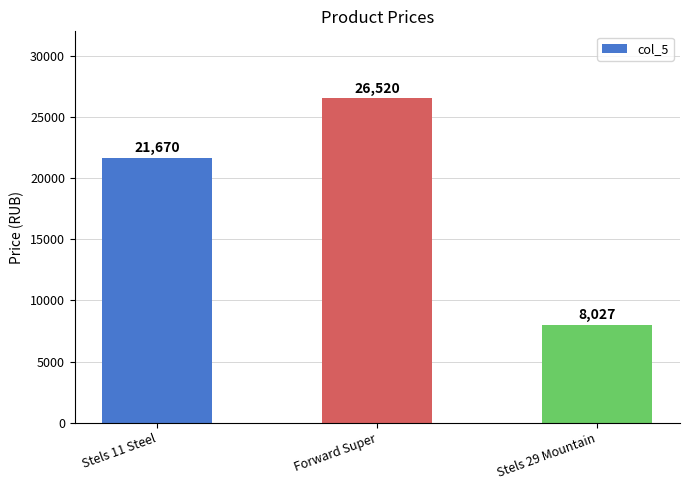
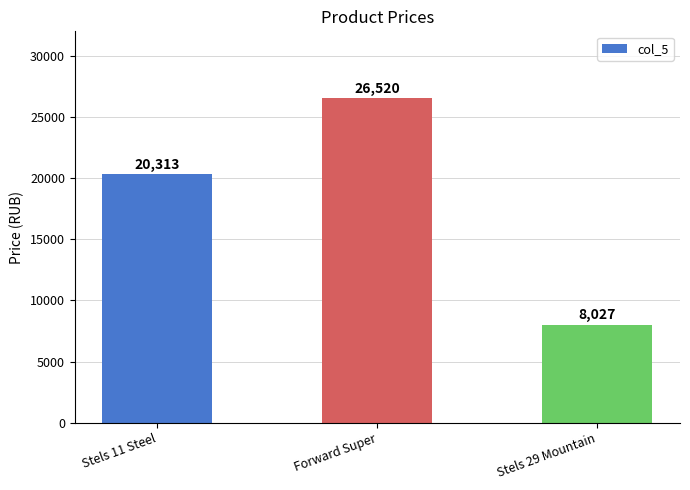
  {
-   "Stels 11 Steel": "21,670",
+   "Stels 11 Steel": "20,313",
    "Forward Super": "26,520",
    "Stels 29 Mountain": "8,027"
  }
